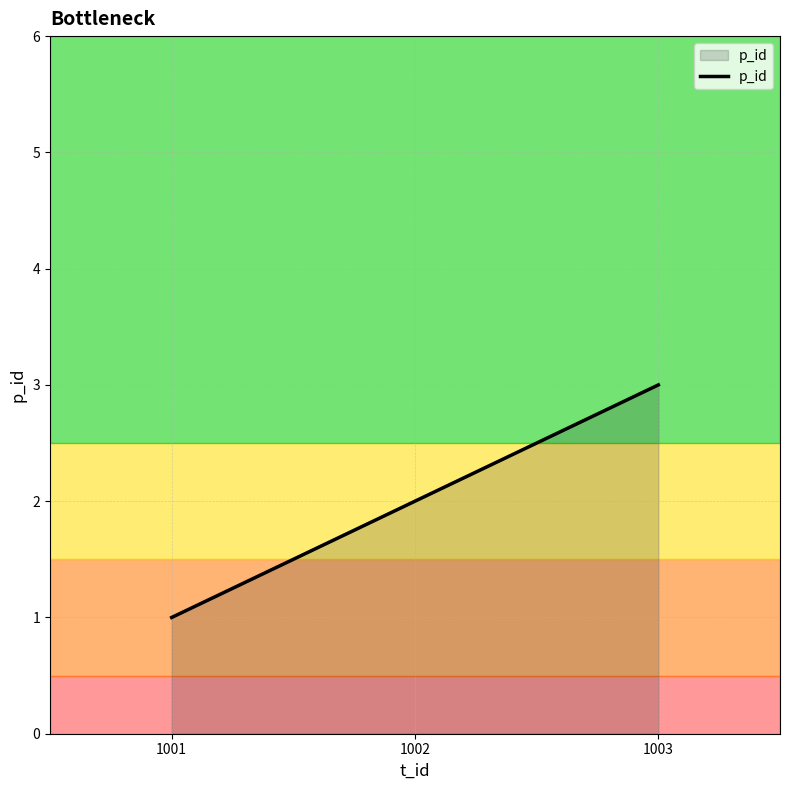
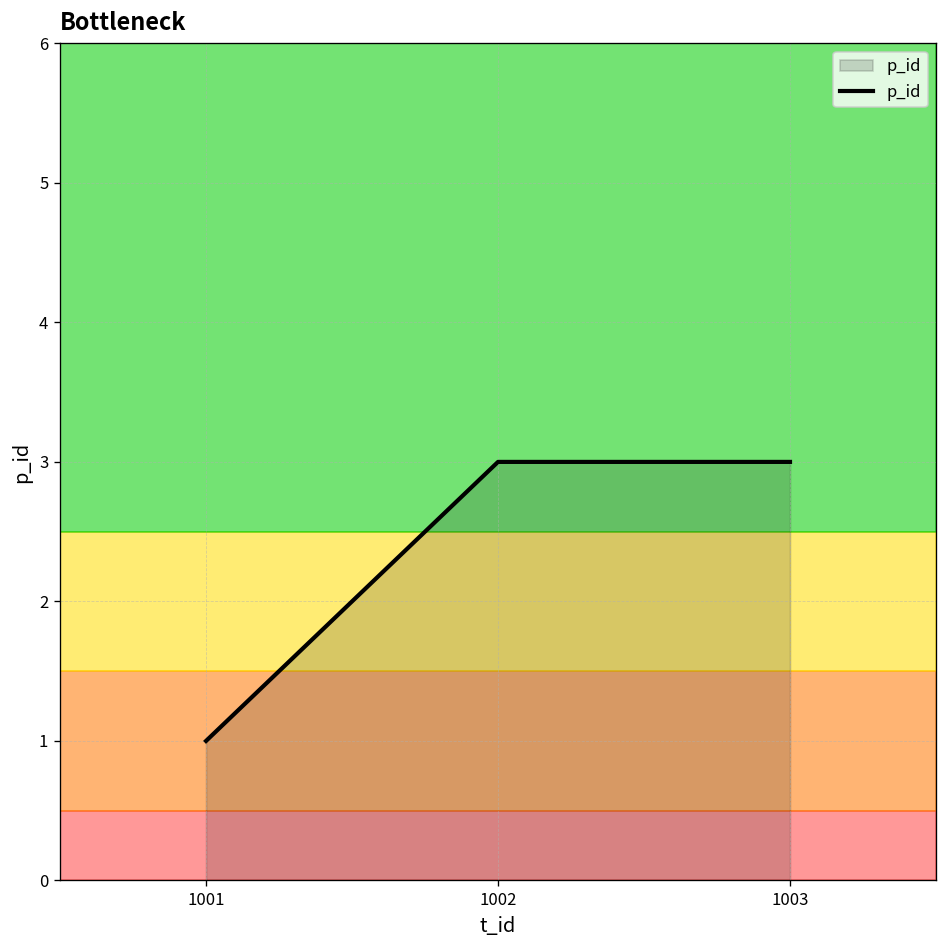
  {
    "1001": 1,
-   "1002": 2,
+   "1002": 3,
    "1003": 3
  }
